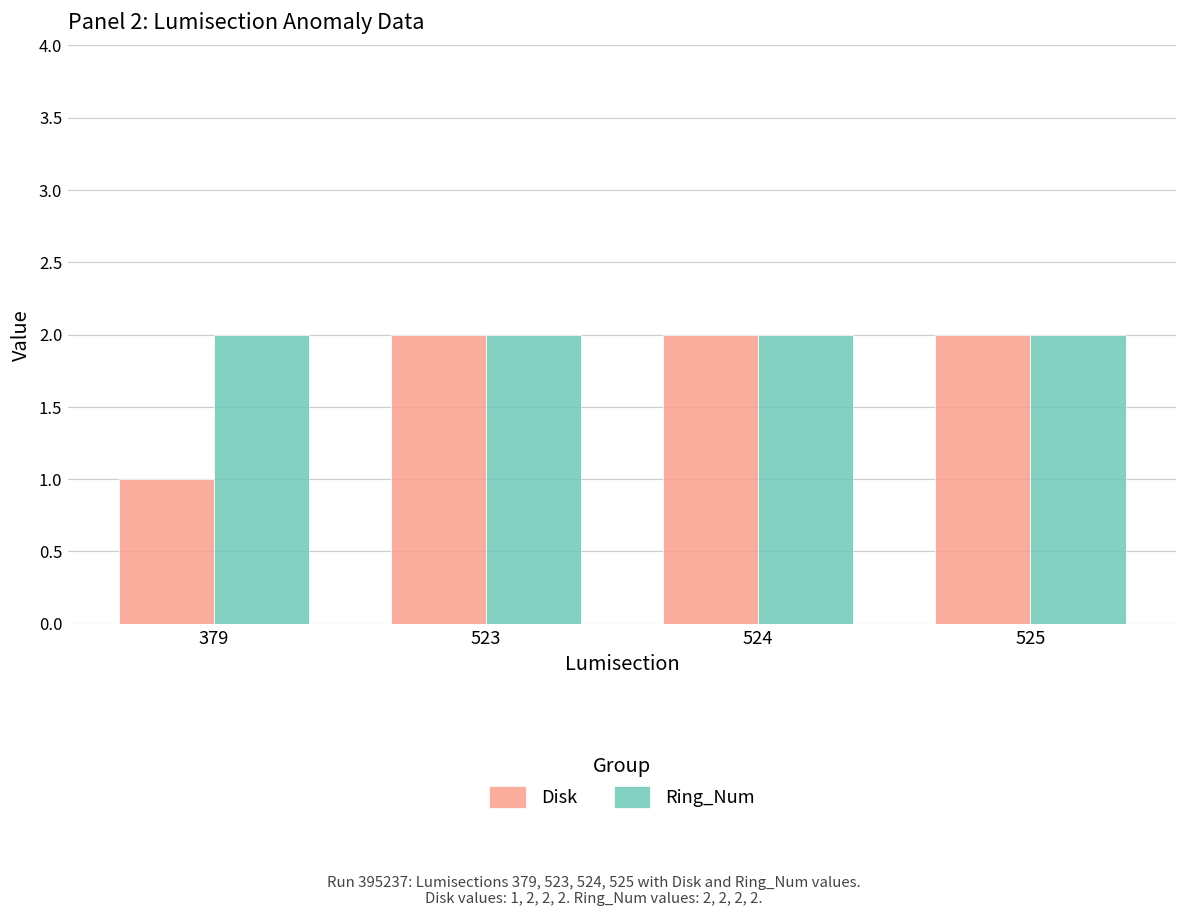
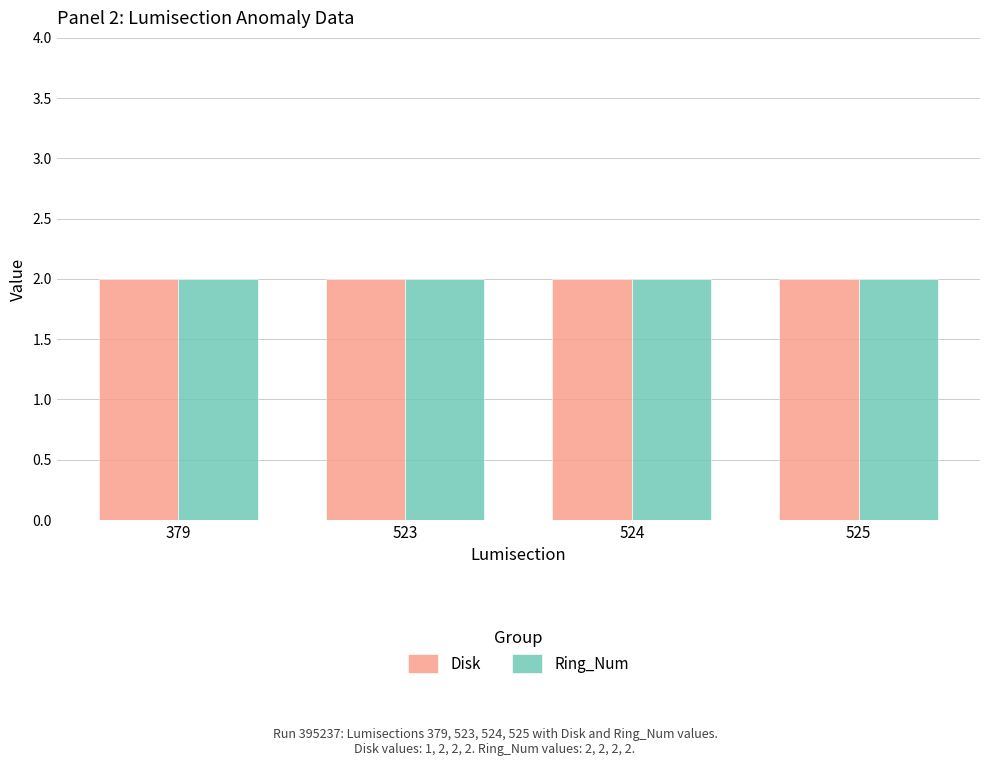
  {
    "Disk": {
-     "379": 1,
+     "379": 2,
      "523": 2,
      "524": 2,
      "525": 2
    },
    "Ring_Num": {
      "379": 2,
      "523": 2,
      "524": 2,
      "525": 2
    }
  }
